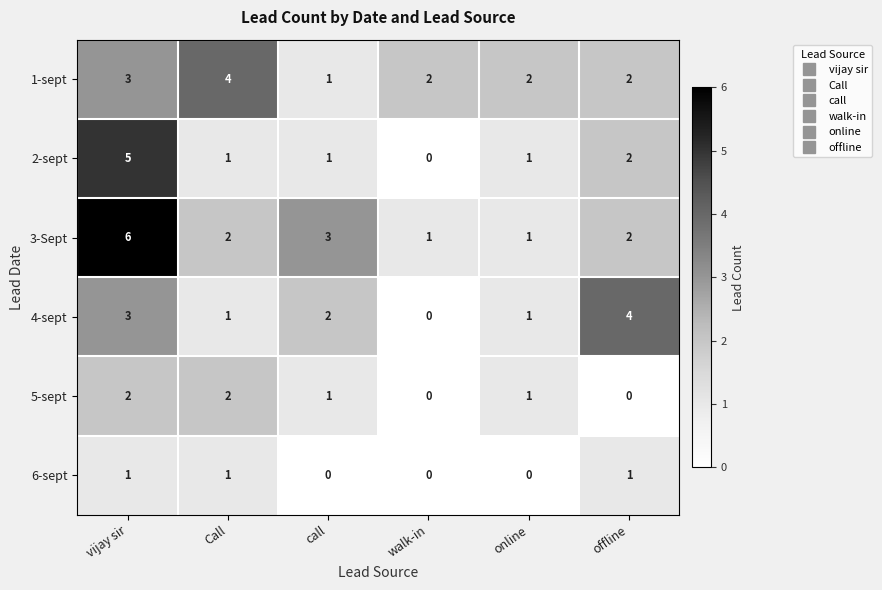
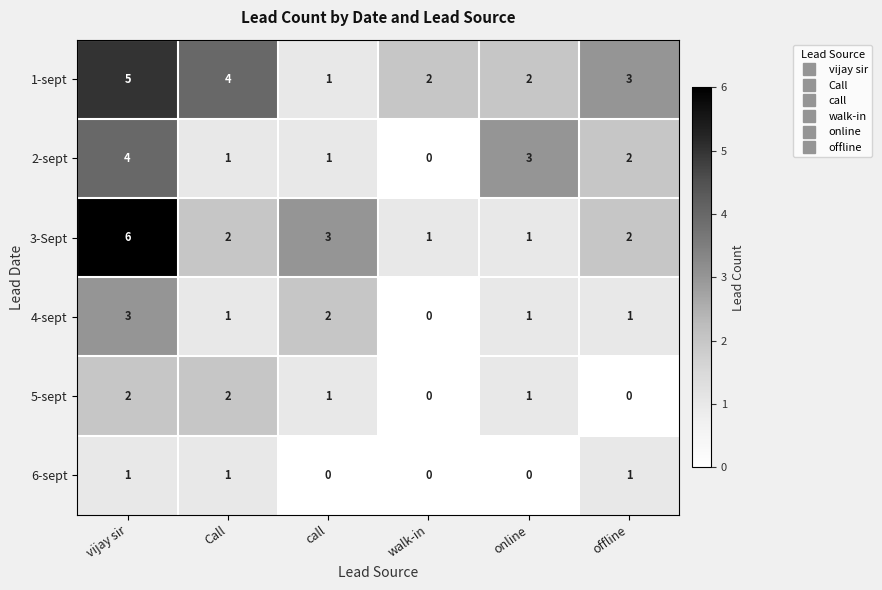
  {
    "1-sept": {
-     "vijay sir": 3,
+     "vijay sir": 5,
      "Call": 4,
      "call": 1,
      "walk-in": 2,
      "online": 2,
-     "offline": 2
+     "offline": 3
    },
    "2-sept": {
-     "vijay sir": 5,
+     "vijay sir": 4,
      "Call": 1,
      "call": 1,
      "walk-in": 0,
-     "online": 1,
+     "online": 3,
      "offline": 2
    },
    "3-Sept": {
      "vijay sir": 6,
      "Call": 2,
      "call": 3,
      "walk-in": 1,
      "online": 1,
      "offline": 2
    },
    "4-sept": {
      "vijay sir": 3,
      "Call": 1,
      "call": 2,
      "walk-in": 0,
      "online": 1,
-     "offline": 4
+     "offline": 1
    },
    "5-sept": {
      "vijay sir": 2,
      "Call": 2,
      "call": 1,
      "walk-in": 0,
      "online": 1,
      "offline": 0
    },
    "6-sept": {
      "vijay sir": 1,
      "Call": 1,
      "call": 0,
      "walk-in": 0,
      "online": 0,
      "offline": 1
    }
  }
